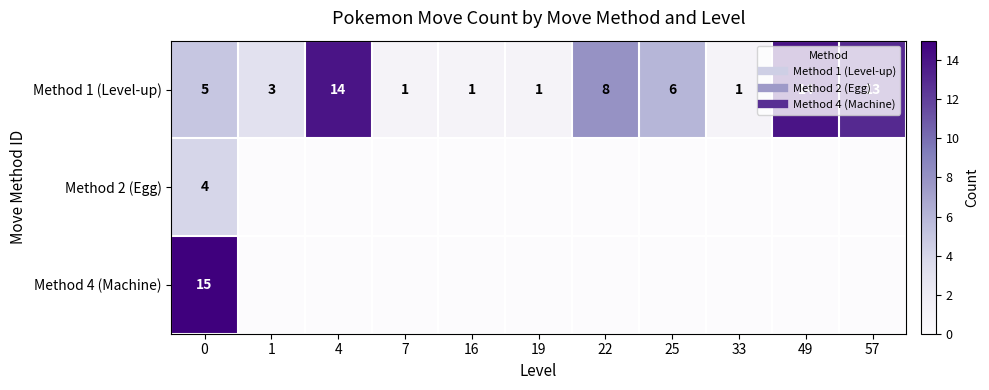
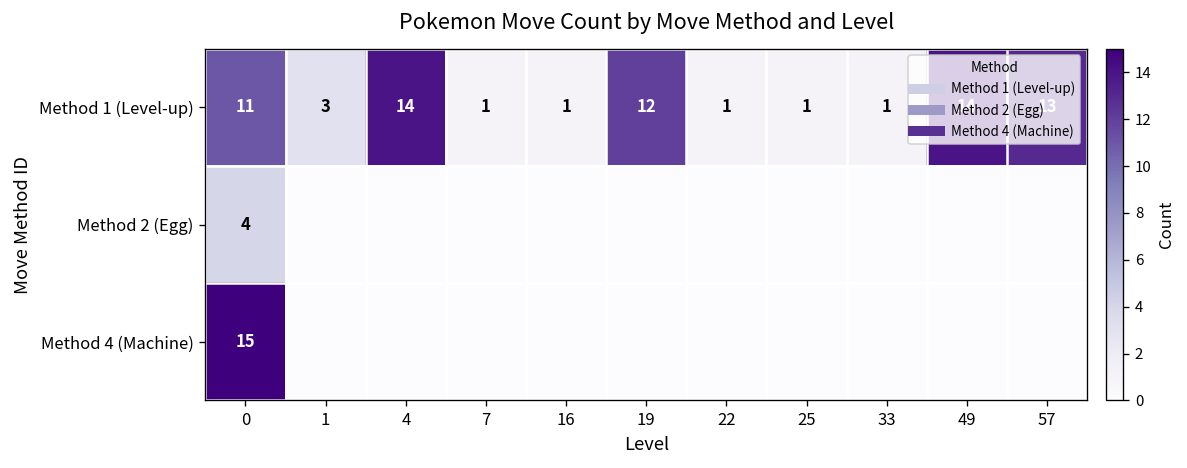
  {
    "Method 1 (Level-up)": {
-     "0": 5,
+     "0": 11,
      "1": 3,
      "4": 14,
      "7": 1,
      "16": 1,
-     "19": 1,
-     "22": 8,
-     "25": 6,
+     "19": 12,
+     "22": 1,
+     "25": 1,
      "33": 1
    },
    "Method 2 (Egg)": {
      "0": 4
    },
    "Method 4 (Machine)": {
      "0": 15
    }
  }
